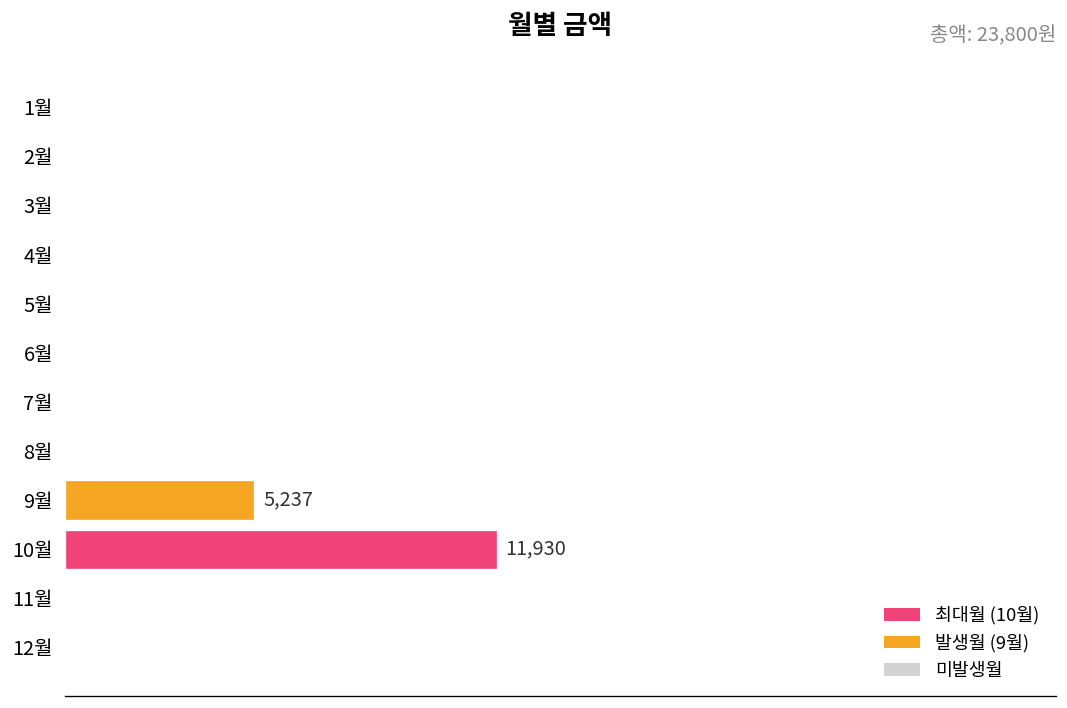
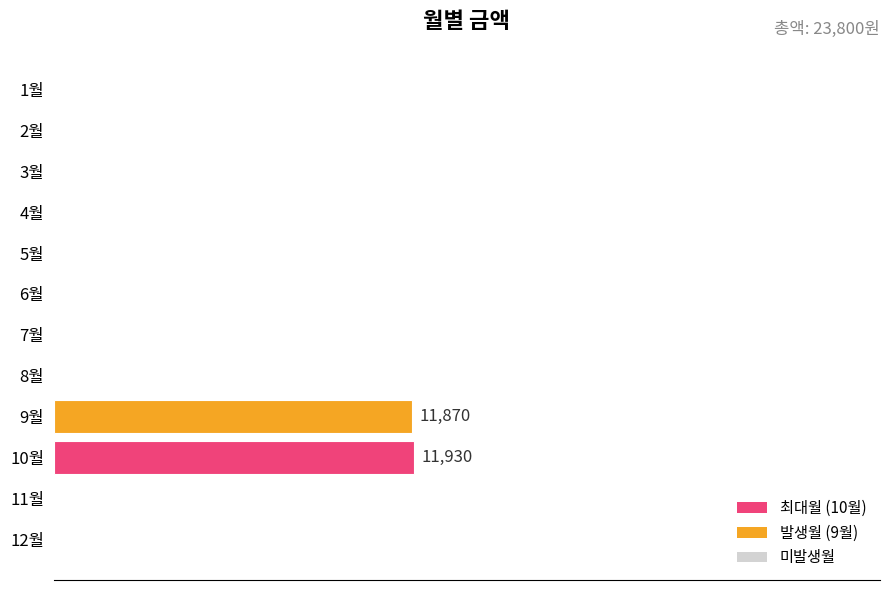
  {
-   "9월": "5,237",
+   "9월": "11,870",
    "10월": "11,930"
  }
